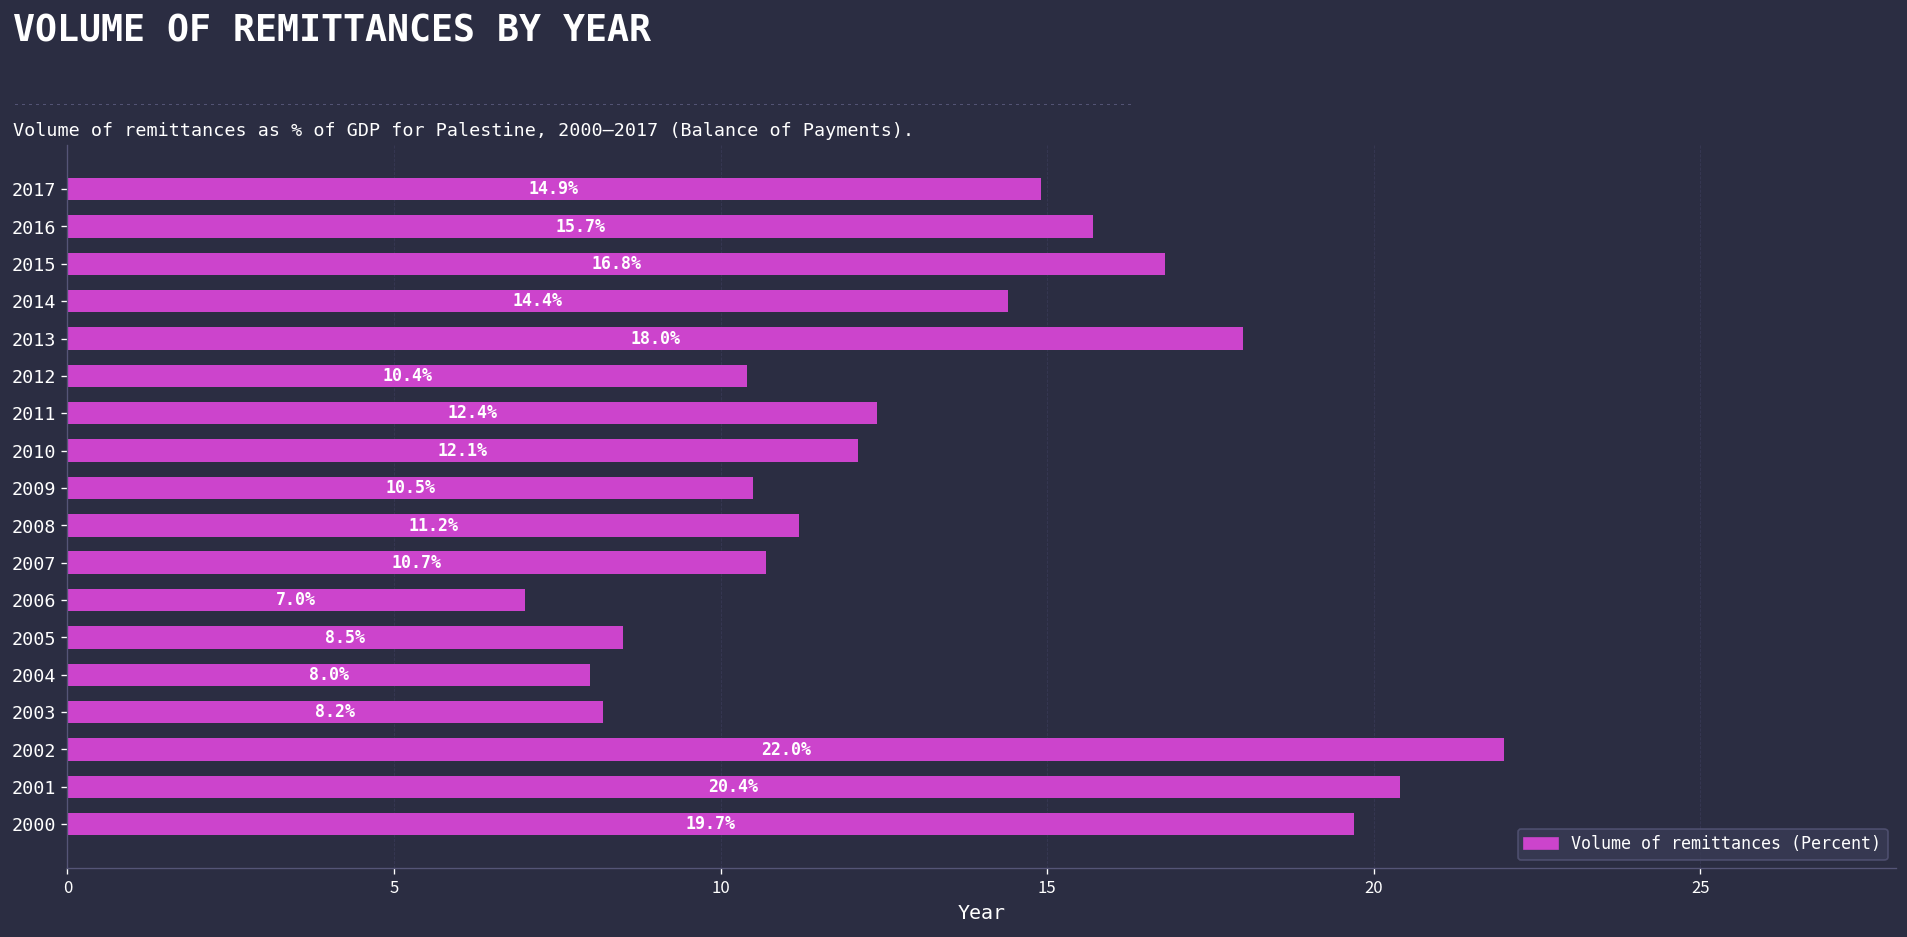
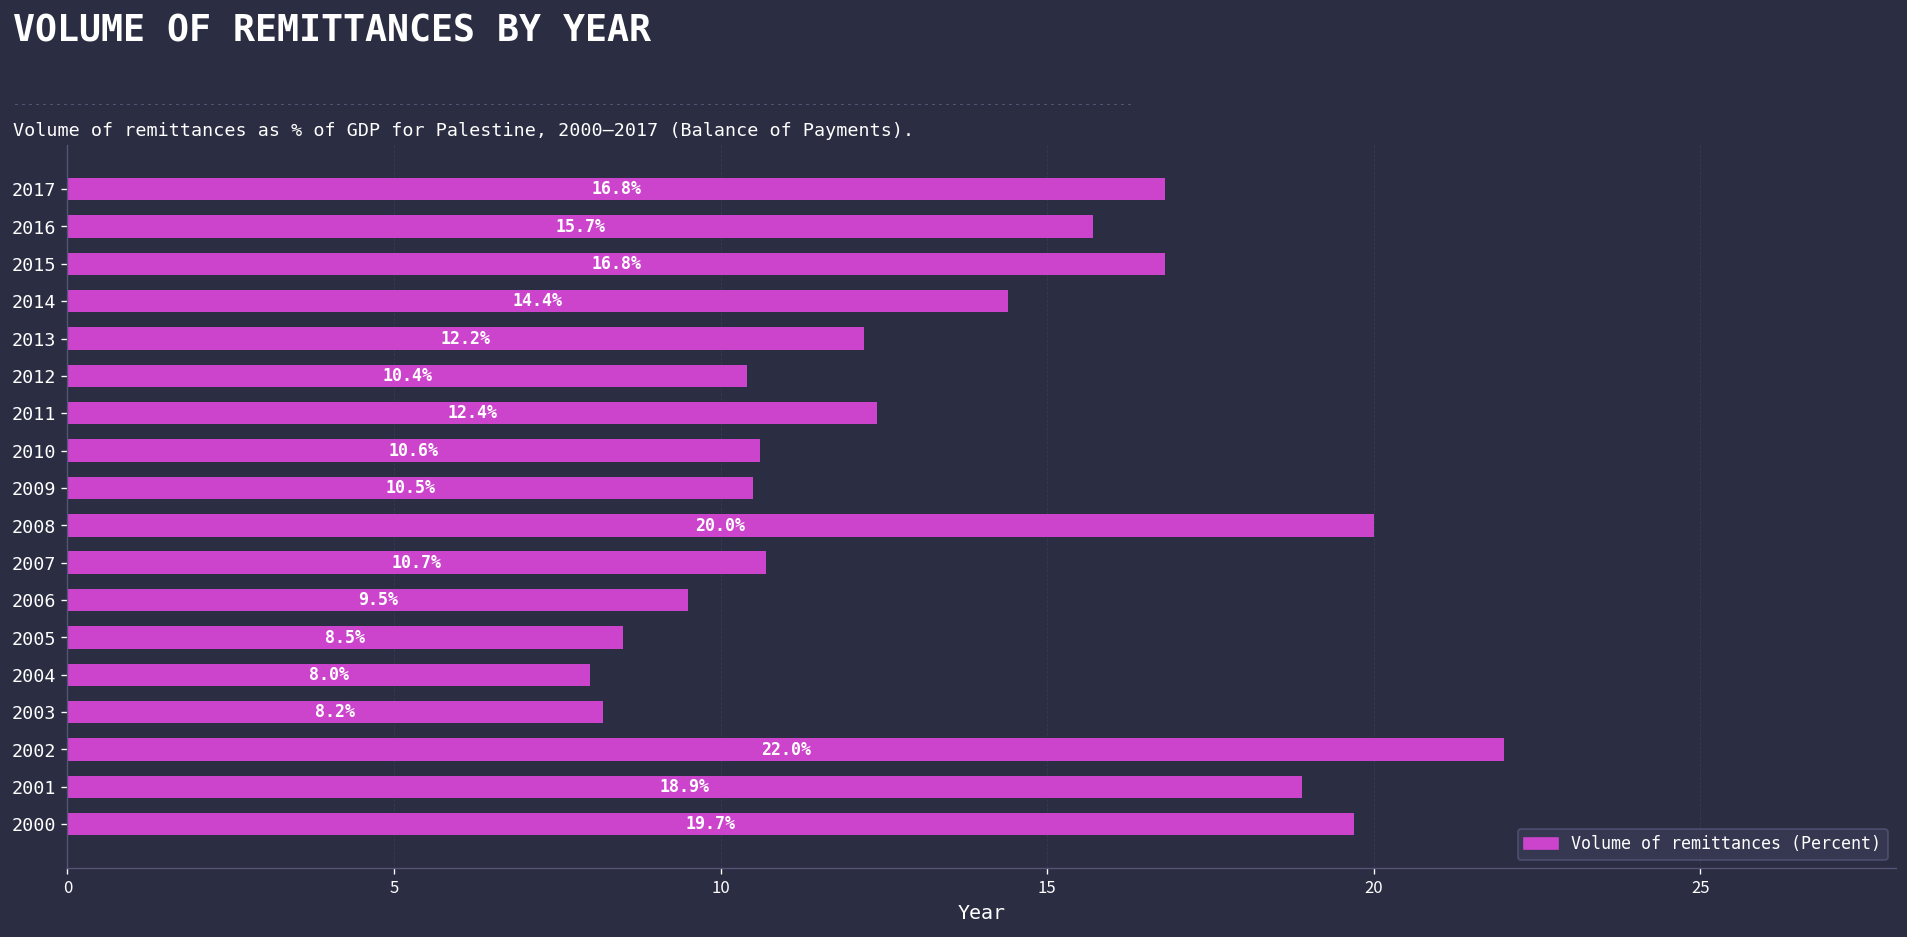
  {
-   "2017": "14.9%",
+   "2017": "16.8%",
    "2016": "15.7%",
    "2015": "16.8%",
    "2014": "14.4%",
-   "2013": "18.0%",
+   "2013": "12.2%",
    "2012": "10.4%",
    "2011": "12.4%",
-   "2010": "12.1%",
+   "2010": "10.6%",
    "2009": "10.5%",
-   "2008": "11.2%",
+   "2008": "20.0%",
    "2007": "10.7%",
-   "2006": "7.0%",
+   "2006": "9.5%",
    "2005": "8.5%",
    "2004": "8.0%",
    "2003": "8.2%",
    "2002": "22.0%",
-   "2001": "20.4%",
+   "2001": "18.9%",
    "2000": "19.7%"
  }
